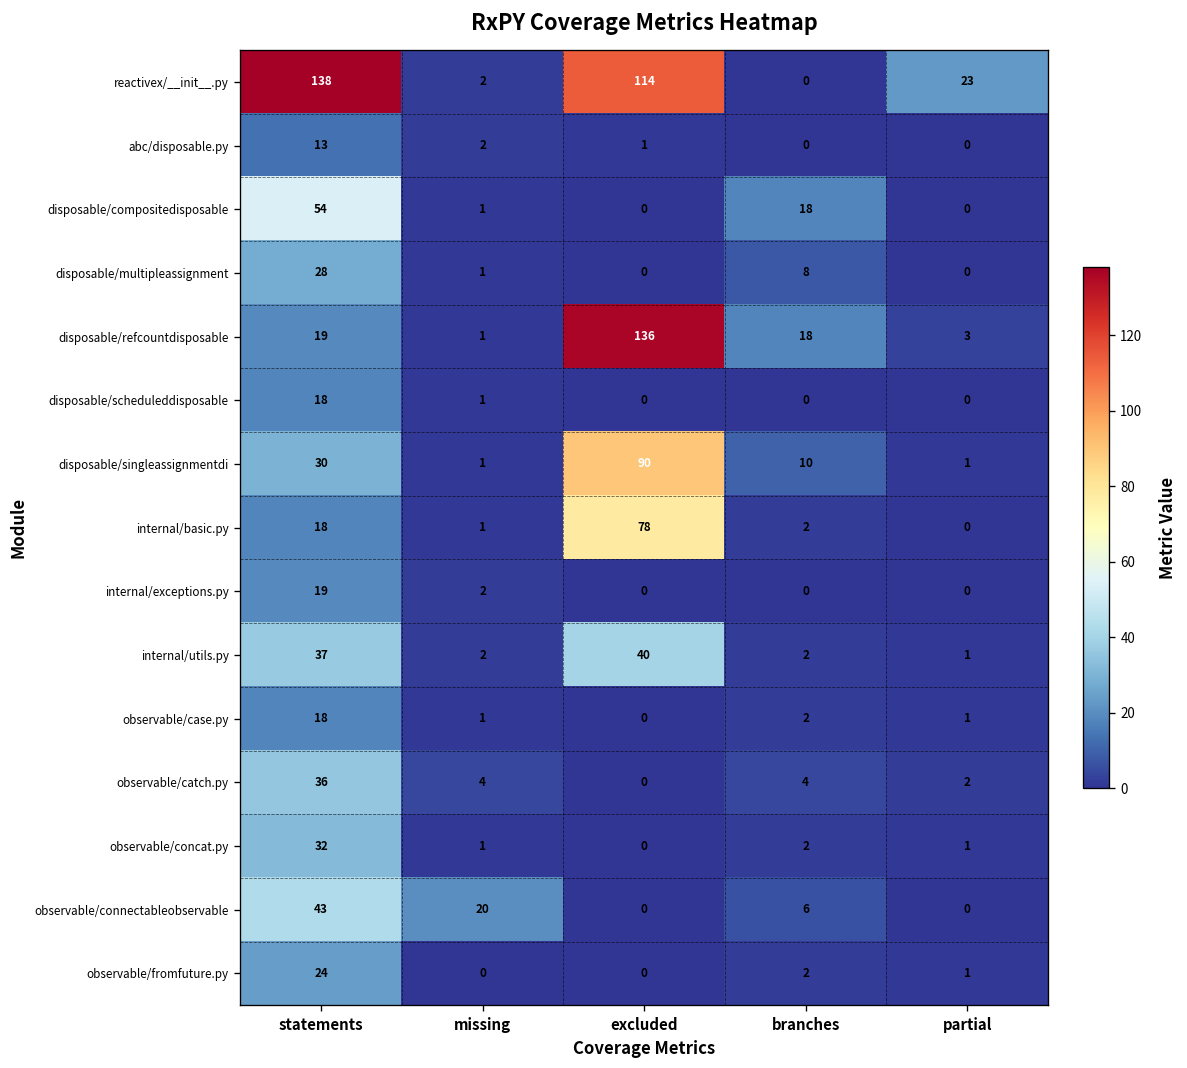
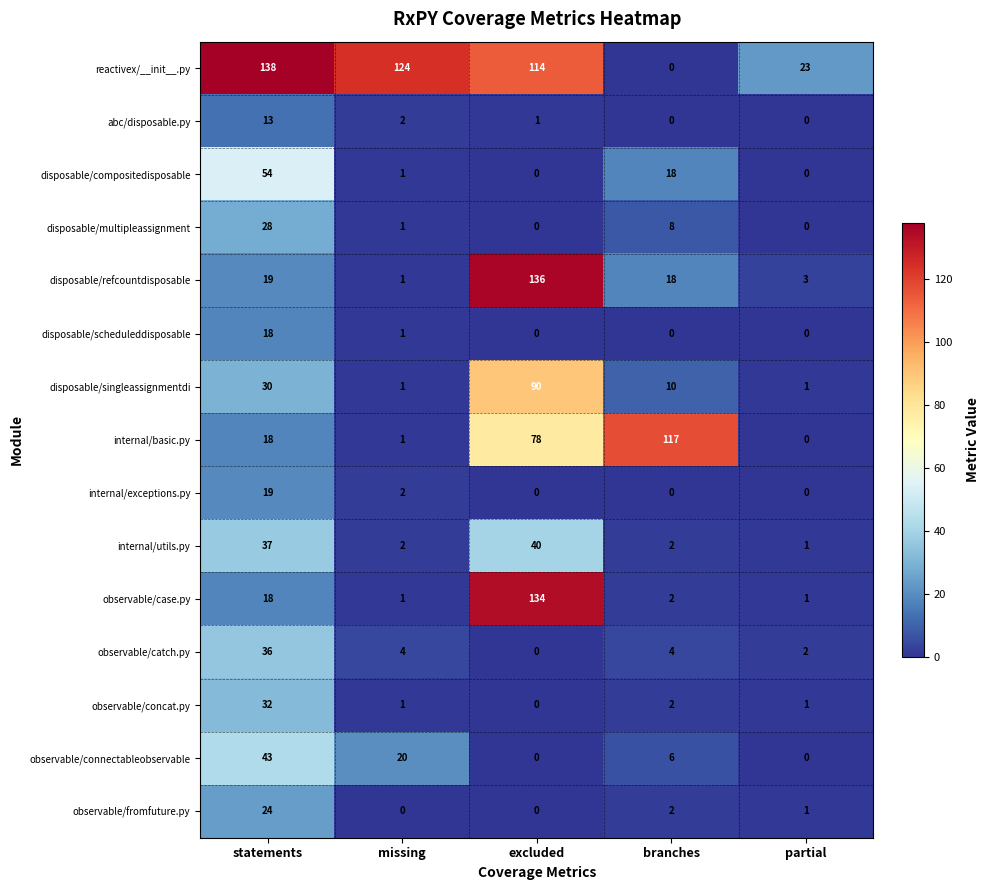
  {
    "reactivex/__init__.py": {
      "statements": 138,
-     "missing": 2,
+     "missing": 124,
      "excluded": 114,
      "branches": 0,
      "partial": 23
    },
    "abc/disposable.py": {
      "statements": 13,
      "missing": 2,
      "excluded": 1,
      "branches": 0,
      "partial": 0
    },
    "disposable/compositedisposable": {
      "statements": 54,
      "missing": 1,
      "excluded": 0,
      "branches": 18,
      "partial": 0
    },
    "disposable/multipleassignment": {
      "statements": 28,
      "missing": 1,
      "excluded": 0,
      "branches": 8,
      "partial": 0
    },
    "disposable/refcountdisposable": {
      "statements": 19,
      "missing": 1,
      "excluded": 136,
      "branches": 18,
      "partial": 3
    },
    "disposable/scheduleddisposable": {
      "statements": 18,
      "missing": 1,
      "excluded": 0,
      "branches": 0,
      "partial": 0
    },
    "disposable/singleassignmentdi": {
      "statements": 30,
      "missing": 1,
      "excluded": 90,
      "branches": 10,
      "partial": 1
    },
    "internal/basic.py": {
      "statements": 18,
      "missing": 1,
      "excluded": 78,
-     "branches": 2,
+     "branches": 117,
      "partial": 0
    },
    "internal/exceptions.py": {
      "statements": 19,
      "missing": 2,
      "excluded": 0,
      "branches": 0,
      "partial": 0
    },
    "internal/utils.py": {
      "statements": 37,
      "missing": 2,
      "excluded": 40,
      "branches": 2,
      "partial": 1
    },
    "observable/case.py": {
      "statements": 18,
      "missing": 1,
-     "excluded": 0,
+     "excluded": 134,
      "branches": 2,
      "partial": 1
    },
    "observable/catch.py": {
      "statements": 36,
      "missing": 4,
      "excluded": 0,
      "branches": 4,
      "partial": 2
    },
    "observable/concat.py": {
      "statements": 32,
      "missing": 1,
      "excluded": 0,
      "branches": 2,
      "partial": 1
    },
    "observable/connectableobservable": {
      "statements": 43,
      "missing": 20,
      "excluded": 0,
      "branches": 6,
      "partial": 0
    },
    "observable/fromfuture.py": {
      "statements": 24,
      "missing": 0,
      "excluded": 0,
      "branches": 2,
      "partial": 1
    }
  }
